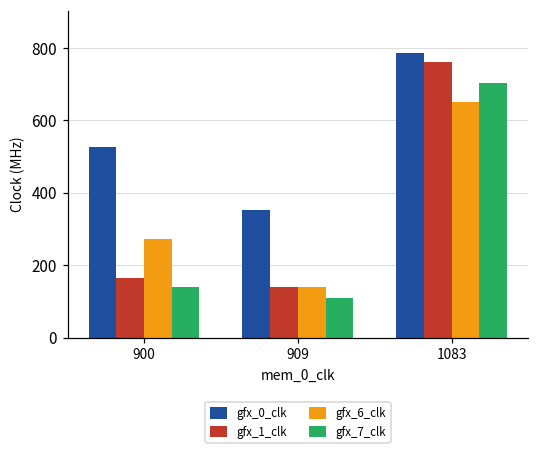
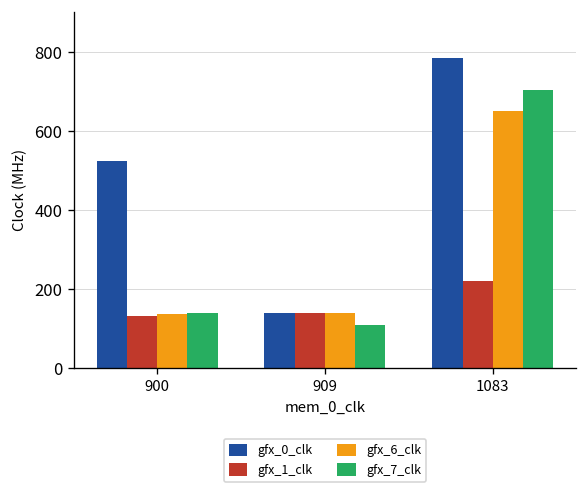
  {
    "gfx_0_clk": {
      "900": 530,
-     "909": 350,
+     "909": 140,
      "1083": 790
    },
    "gfx_1_clk": {
-     "900": 170,
+     "900": 130,
      "909": 140,
-     "1083": 760
+     "1083": 220
    },
    "gfx_6_clk": {
-     "900": 270,
+     "900": 140,
      "909": 140,
      "1083": 650
    },
    "gfx_7_clk": {
      "900": 140,
      "909": 110,
      "1083": 700
    }
  }
